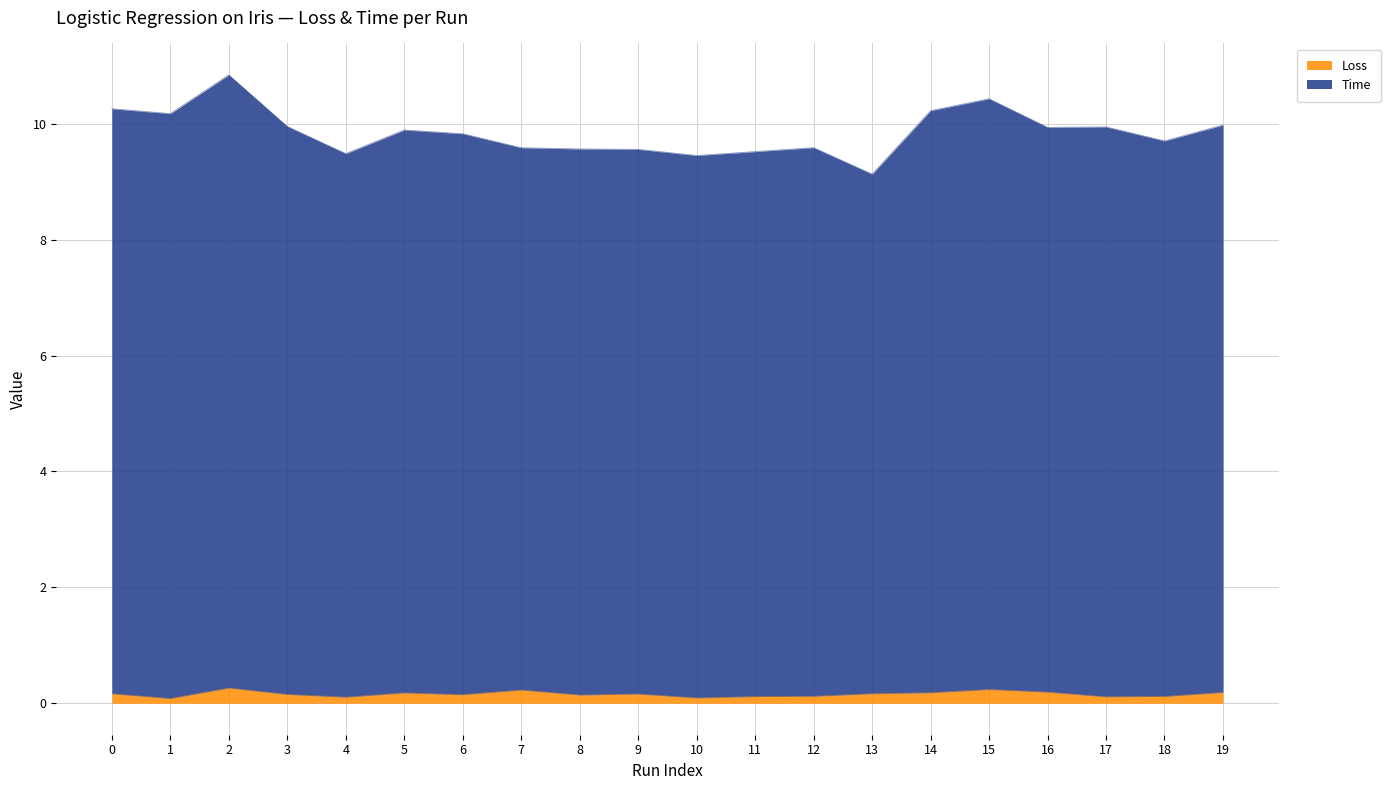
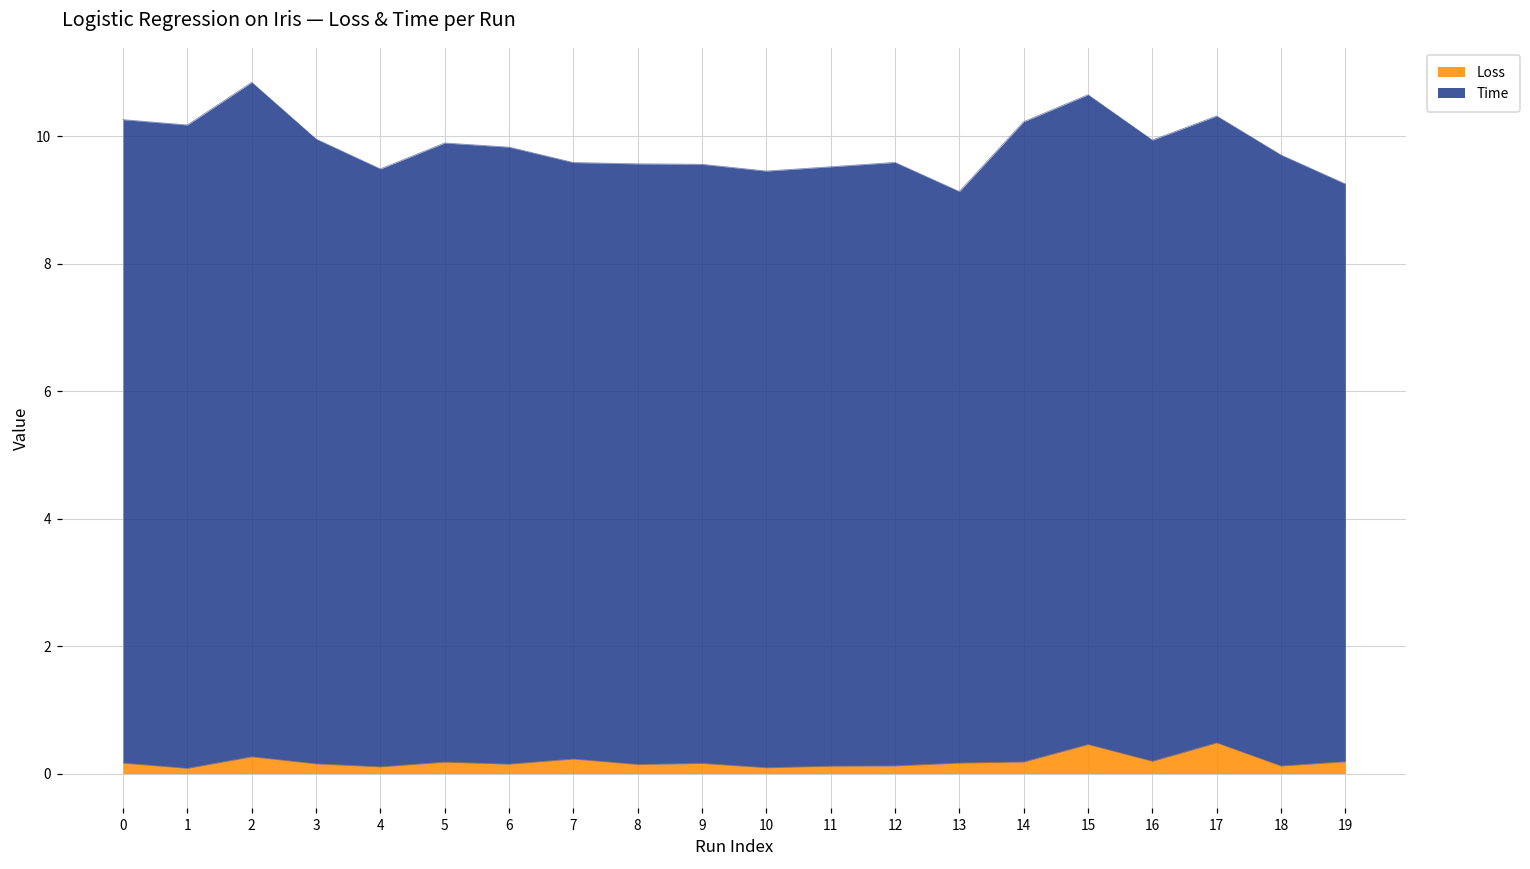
  {
    "Loss": {
      "0": 0.2,
      "1": 0.1,
      "2": 0.3,
      "3": 0.2,
      "4": 0.1,
      "5": 0.2,
      "6": 0.1,
      "7": 0.2,
      "8": 0.1,
      "9": 0.2,
      "10": 0.1,
      "11": 0.1,
      "12": 0.1,
      "13": 0.2,
      "14": 0.2,
-     "15": 0.2,
+     "15": 0.5,
      "16": 0.2,
-     "17": 0.1,
+     "17": 0.5,
      "18": 0.1,
      "19": 0.2
    },
    "Time": {
      "0": 10.1,
      "1": 10.1,
      "2": 10.6,
      "3": 9.8,
      "4": 9.4,
      "5": 9.7,
      "6": 9.7,
      "7": 9.4,
      "8": 9.4,
      "9": 9.4,
      "10": 9.4,
      "11": 9.4,
      "12": 9.5,
      "13": 9.0,
      "14": 10.0,
      "15": 10.2,
      "16": 9.7,
      "17": 9.8,
      "18": 9.6,
-     "19": 9.8
+     "19": 9.1
    }
  }
